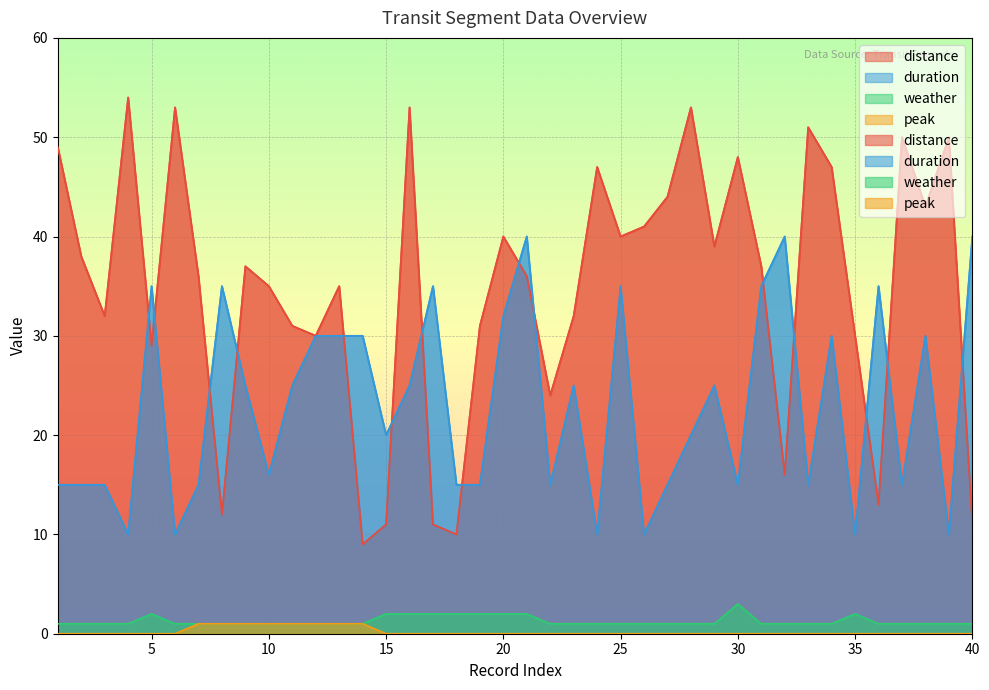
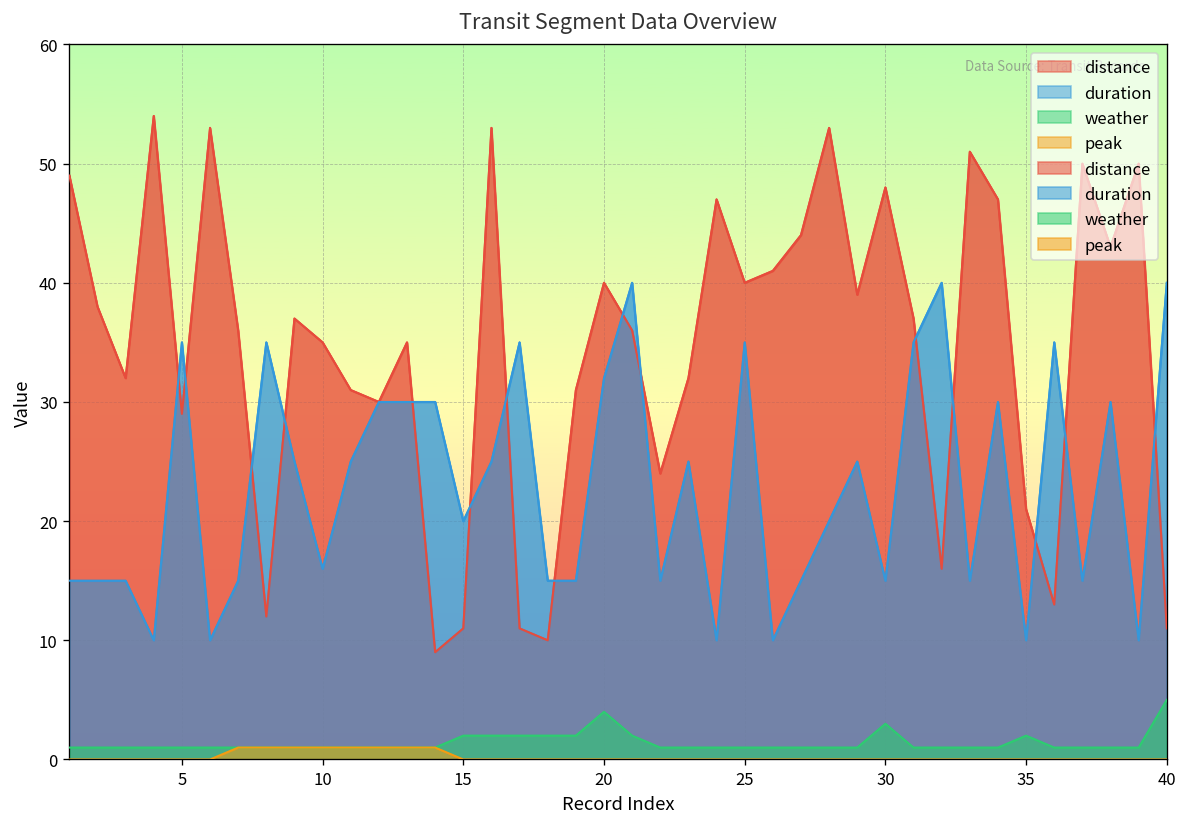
  {
    "distance": {
      "5": 29,
      "10": 35,
      "15": 11,
      "20": 40,
      "25": 40,
      "30": 48,
-     "35": 30,
+     "35": 21,
      "40": 11
    },
    "duration": {
      "5": 35,
      "10": 16,
      "15": 20,
      "20": 32,
      "25": 35,
      "30": 15,
      "35": 10,
      "40": 40
    },
    "weather": {
-     "5": 2,
+     "5": 1,
      "15": 2,
-     "20": 2,
+     "20": 4,
      "25": 1,
      "30": 3,
      "35": 2,
-     "40": 1
+     "40": 5
    },
    "peak": {
      "5": 0,
      "15": 0,
      "20": 0,
      "25": 0,
      "30": 0,
      "35": 0,
      "40": 0
    }
  }
